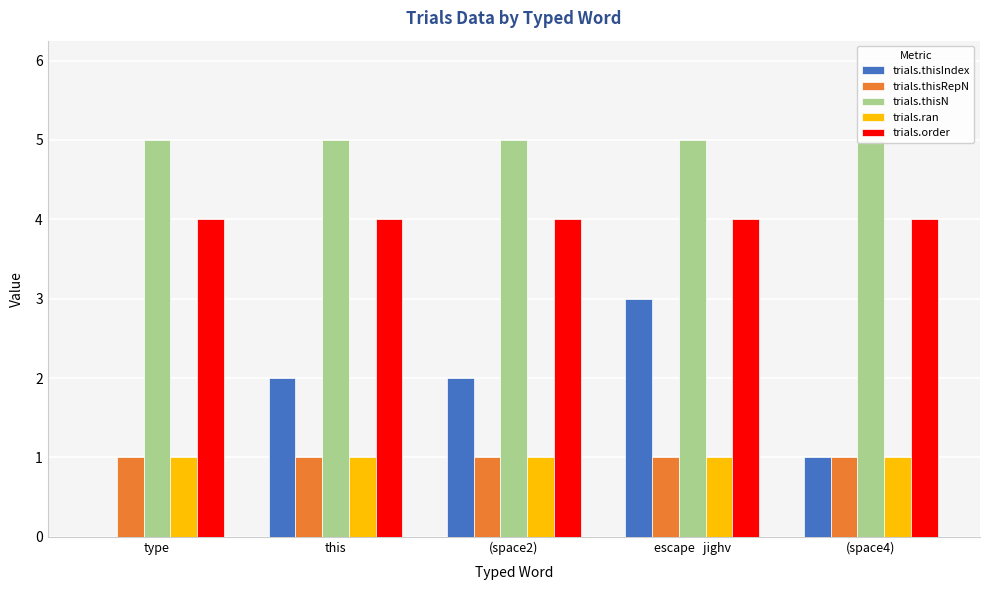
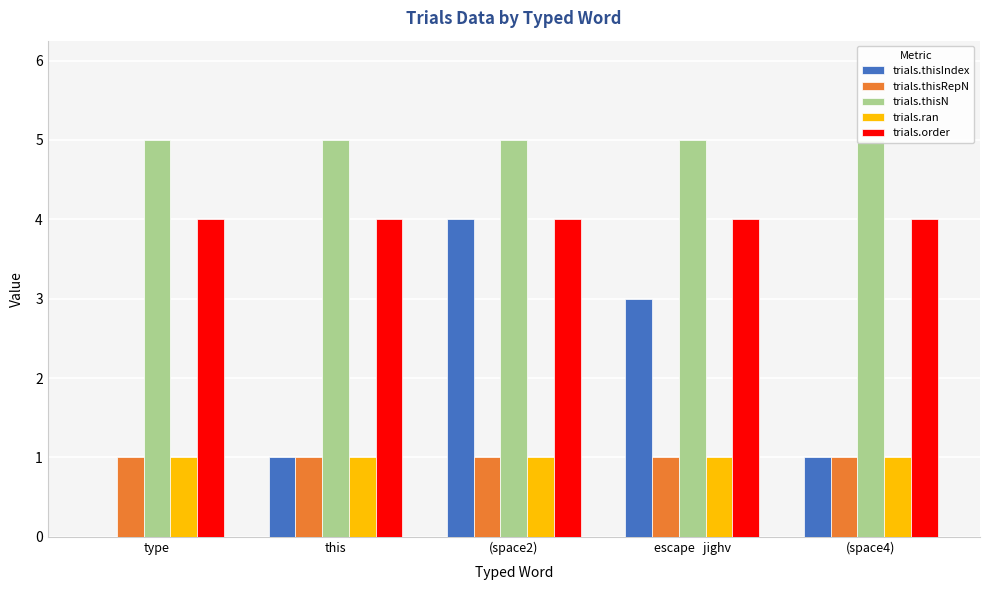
  {
    "trials.thisIndex": {
      "type": 0,
-     "this": 2,
-     "(space2)": 2,
+     "this": 1,
+     "(space2)": 4,
      "escape jighv": 3,
      "(space4)": 1
    },
    "trials.thisRepN": {
      "type": 1,
      "this": 1,
      "(space2)": 1,
      "escape jighv": 1,
      "(space4)": 1
    },
    "trials.thisN": {
      "type": 5,
      "this": 5,
      "(space2)": 5,
      "escape jighv": 5
    },
    "trials.ran": {
      "type": 1,
      "this": 1,
      "(space2)": 1,
      "escape jighv": 1,
      "(space4)": 1
    },
    "trials.order": {
      "type": 4,
      "this": 4,
      "(space2)": 4,
      "escape jighv": 4,
      "(space4)": 4
    }
  }
